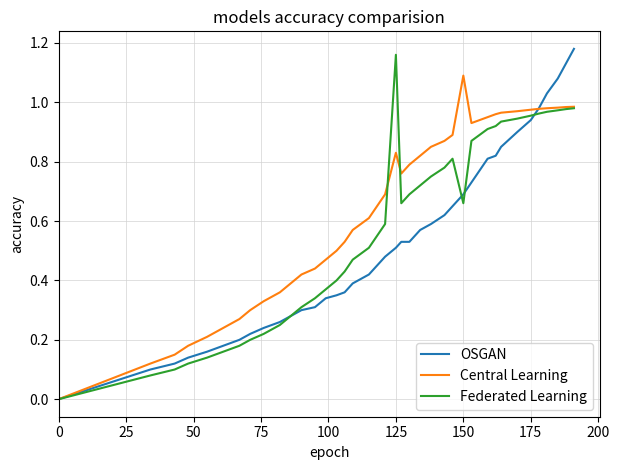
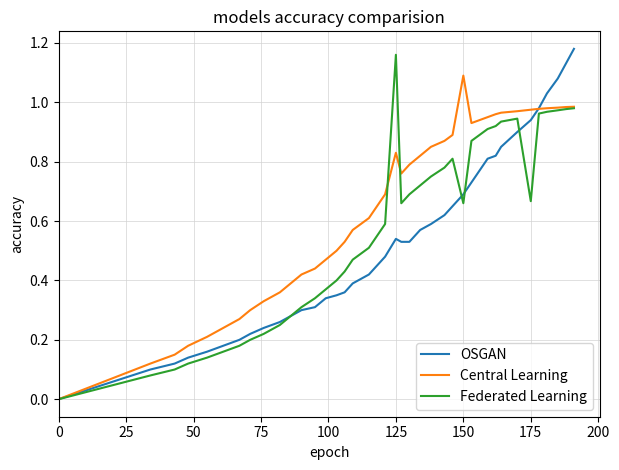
  {
    "OSGAN": {
-     "125": 0.51,
+     "125": 0.54,
      "150": 0.69,
      "175": 0.94
    },
    "Central Learning": {
      "125": 0.83,
      "150": 1.09,
      "175": 0.98
    },
    "Federated Learning": {
      "125": 1.16,
      "150": 0.66,
-     "175": 0.96
+     "175": 0.67
    }
  }
